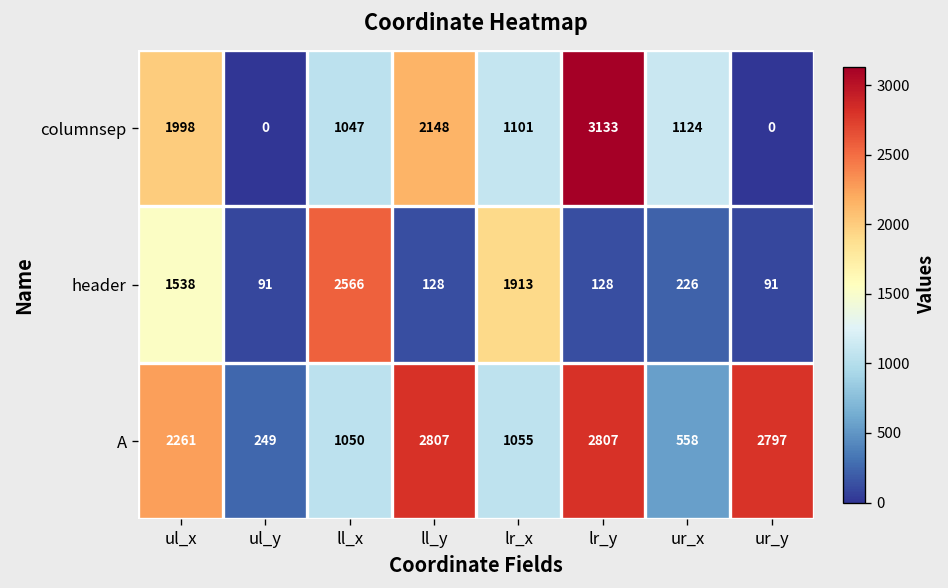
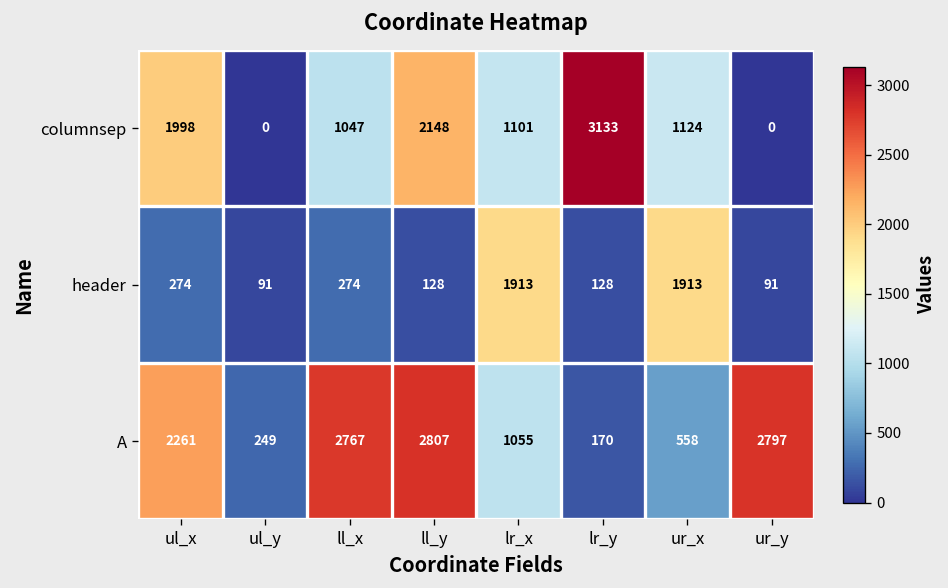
  {
    "columnsep": {
      "ul_x": 1998,
      "ul_y": 0,
      "ll_x": 1047,
      "ll_y": 2148,
      "lr_x": 1101,
      "lr_y": 3133,
      "ur_x": 1124,
      "ur_y": 0
    },
    "header": {
-     "ul_x": 1538,
+     "ul_x": 274,
      "ul_y": 91,
-     "ll_x": 2566,
+     "ll_x": 274,
      "ll_y": 128,
      "lr_x": 1913,
      "lr_y": 128,
-     "ur_x": 226,
+     "ur_x": 1913,
      "ur_y": 91
    },
    "A": {
      "ul_x": 2261,
      "ul_y": 249,
-     "ll_x": 1050,
+     "ll_x": 2767,
      "ll_y": 2807,
      "lr_x": 1055,
-     "lr_y": 2807,
+     "lr_y": 170,
      "ur_x": 558,
      "ur_y": 2797
    }
  }
